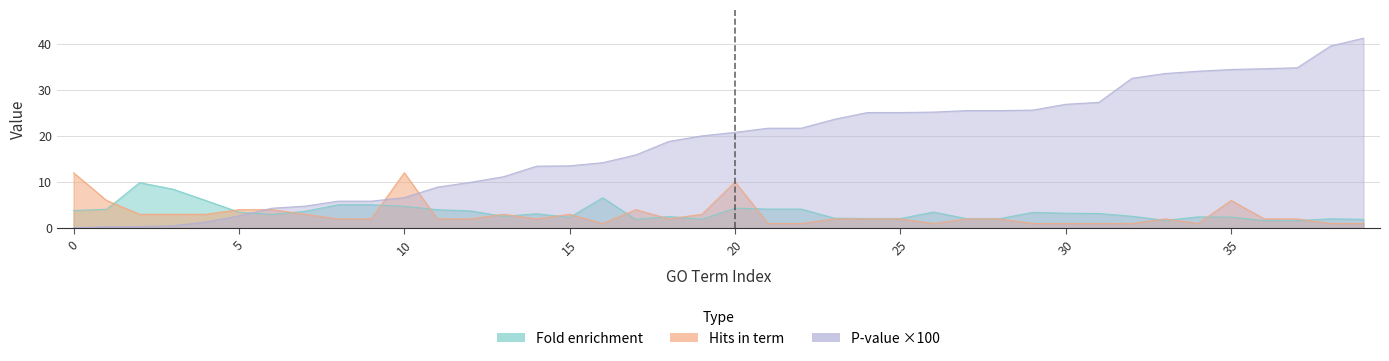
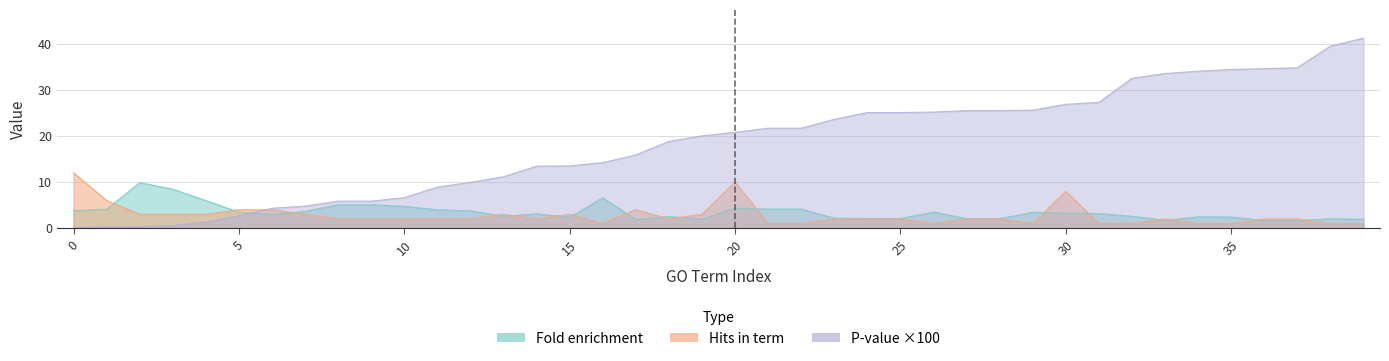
  {
    "Hits in term": {
      "0": 12,
-     "10": 12,
+     "10": 2,
      "15": 3,
      "20": 10,
-     "30": 1,
-     "35": 6
+     "30": 8,
+     "35": 1
    }
  }
